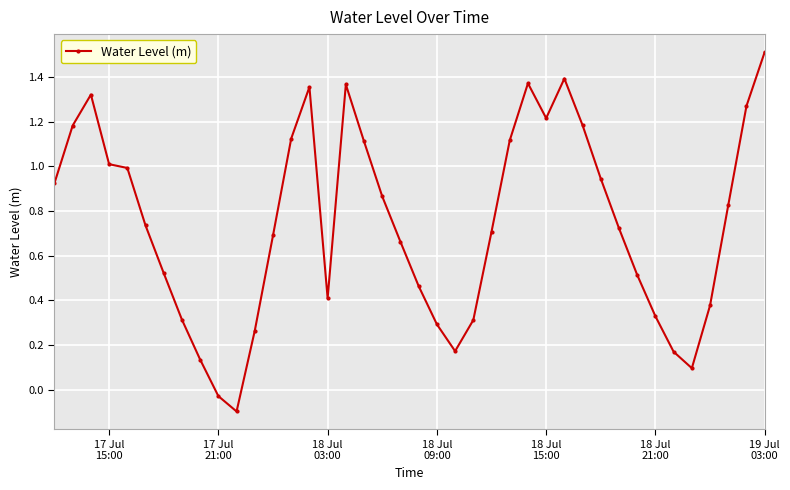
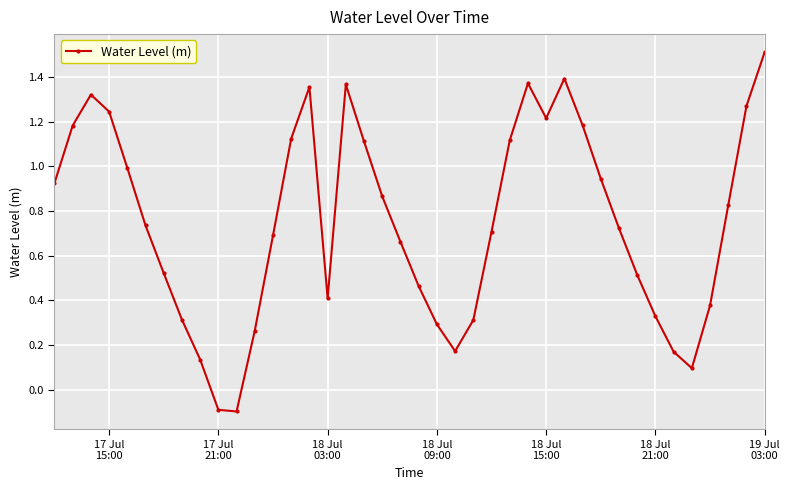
  {
-   "17 Jul 15:00": 1.01,
-   "17 Jul 21:00": -0.03,
+   "17 Jul 15:00": 1.24,
+   "17 Jul 21:00": -0.09,
    "18 Jul 03:00": 0.41,
    "18 Jul 09:00": 0.29,
    "18 Jul 15:00": 1.22,
    "18 Jul 21:00": 0.33,
    "19 Jul 03:00": 1.51
  }
